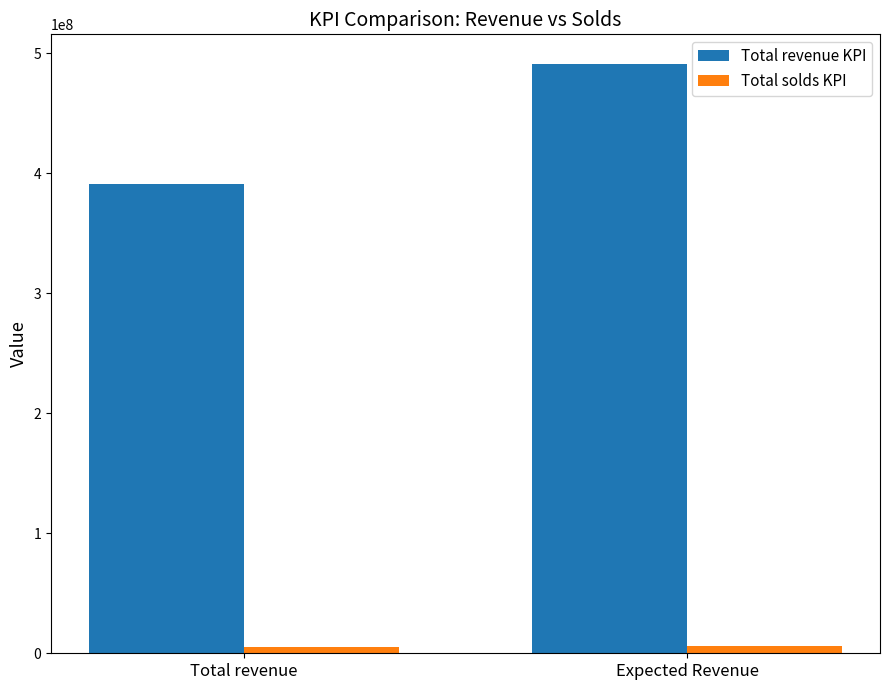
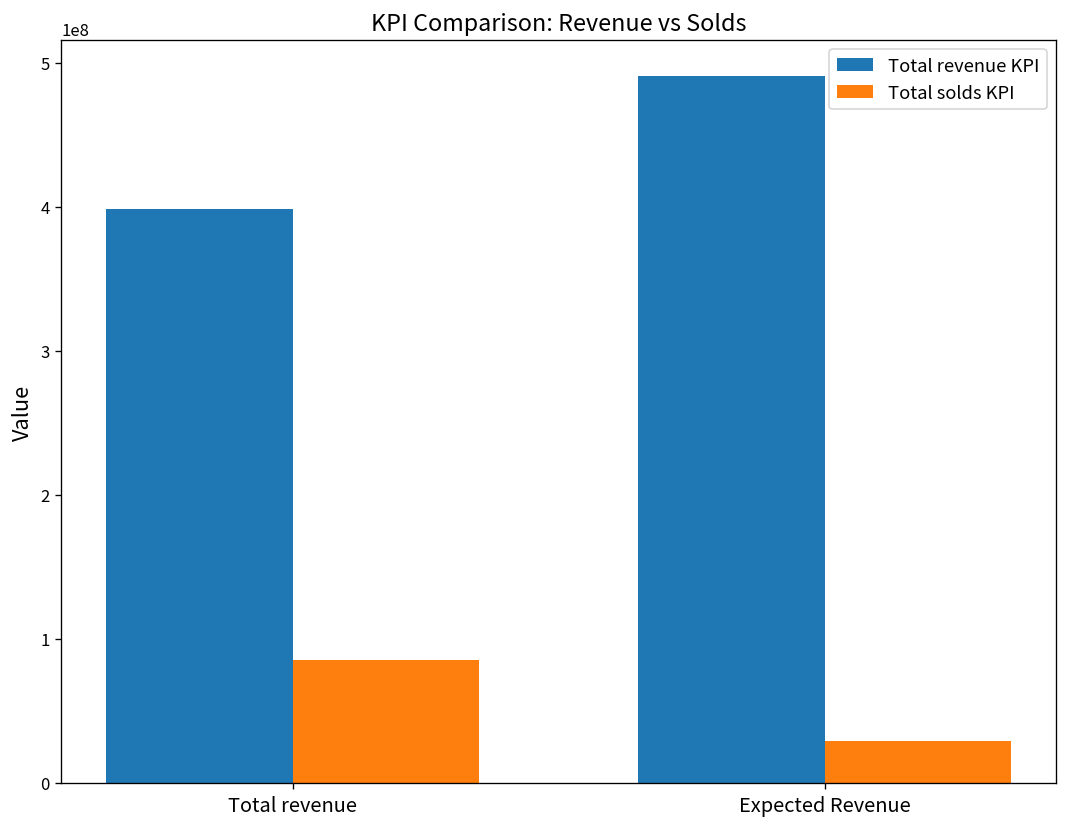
  {
    "Total revenue KPI": {
-     "Total revenue": 391000000,
+     "Total revenue": 398000000,
      "Expected Revenue": 491000000
    },
    "Total solds KPI": {
-     "Total revenue": 5000000,
-     "Expected Revenue": 6000000
+     "Total revenue": 85000000,
+     "Expected Revenue": 29000000
    }
  }
